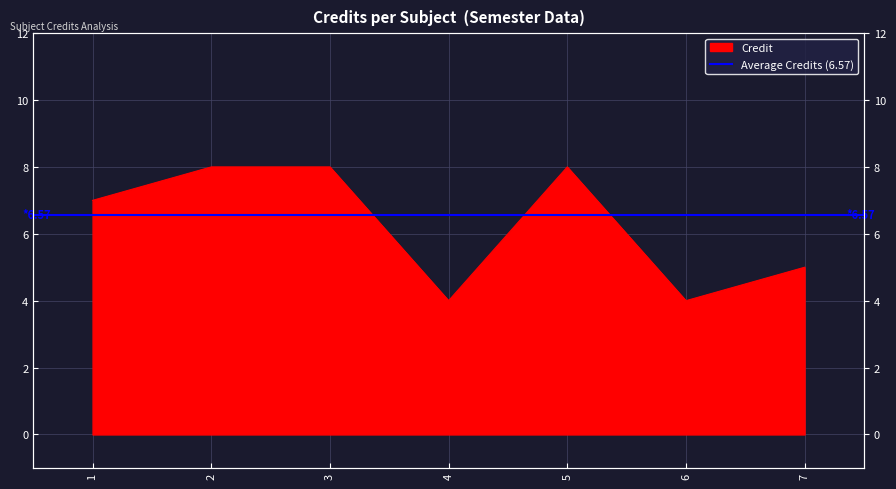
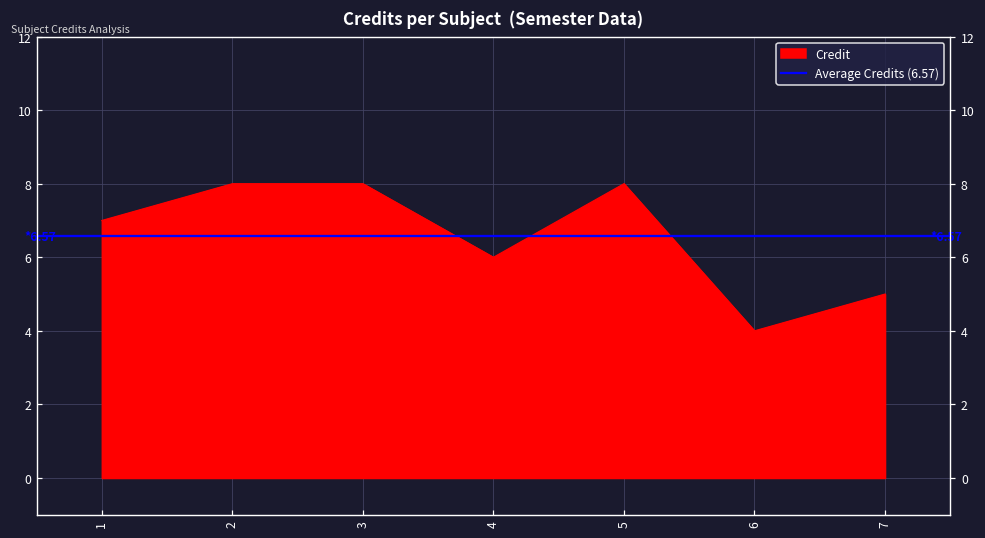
  {
    "1": 7,
    "2": 8,
    "3": 8,
-   "4": 4,
+   "4": 6,
    "5": 8,
    "6": 4,
    "7": 5
  }
